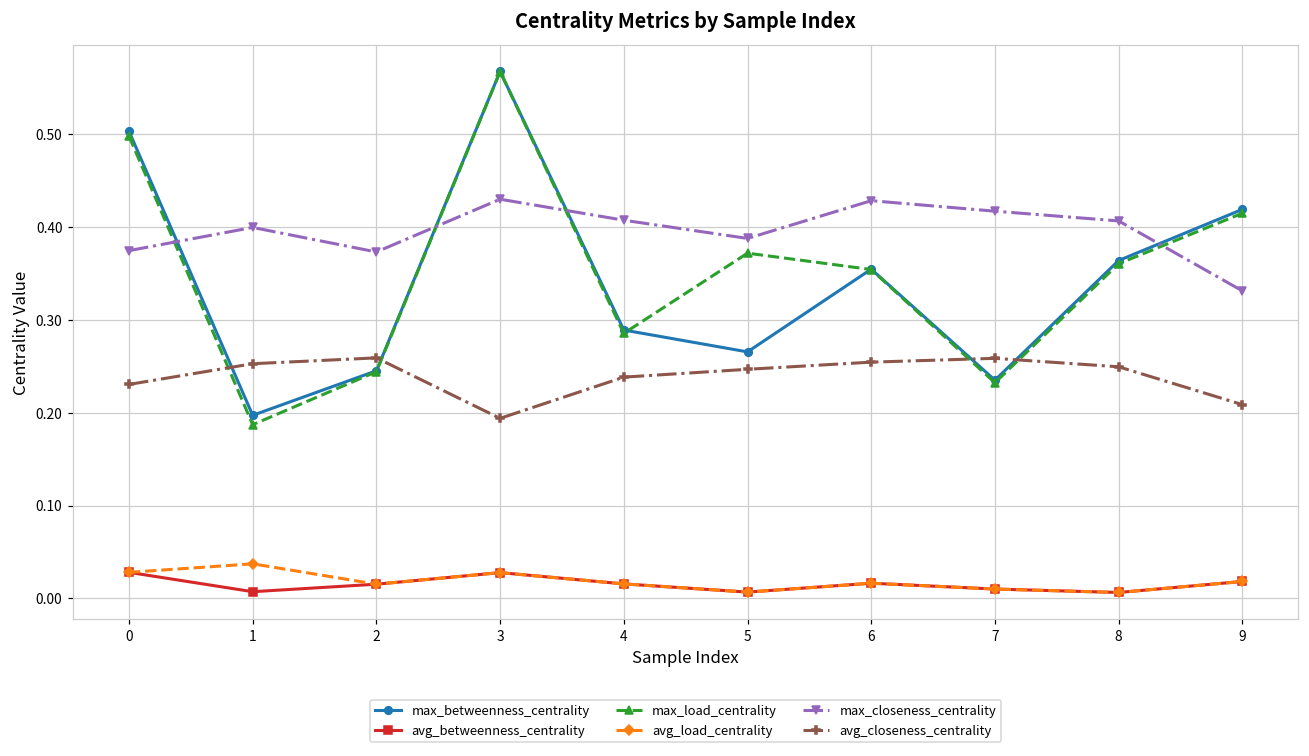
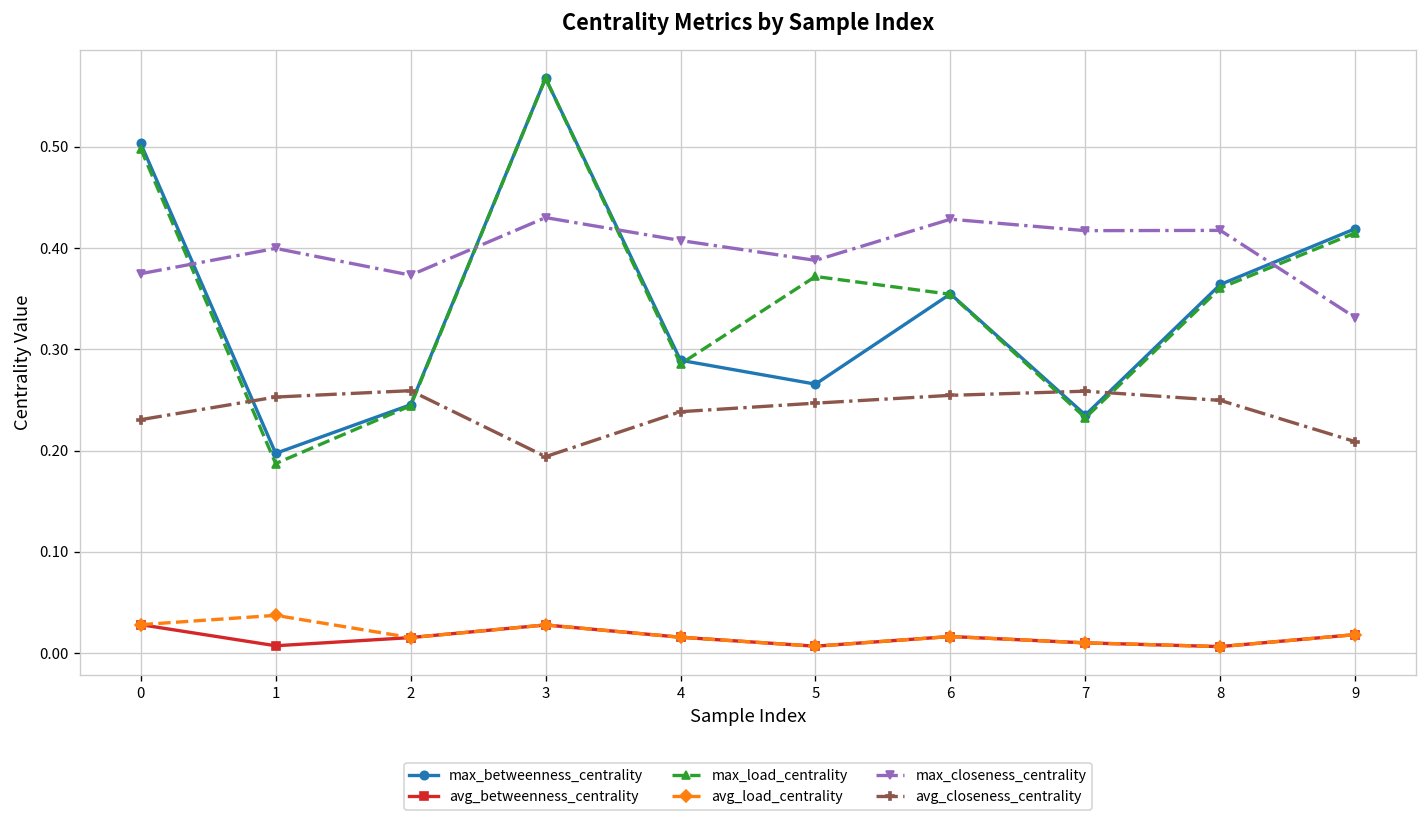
  {
    "max_betweenness_centrality": {
      "0": 0.50,
      "1": 0.20,
      "4": 0.29,
      "5": 0.27,
      "8": 0.36,
      "9": 0.42
    },
    "avg_betweenness_centrality": {
      "1": 0.01
    },
    "max_load_centrality": {
      "0": 0.50,
      "1": 0.19,
      "4": 0.29,
      "5": 0.37,
      "8": 0.36,
      "9": 0.41
    },
    "avg_load_centrality": {
      "1": 0.04
    },
    "max_closeness_centrality": {
      "0": 0.37,
      "1": 0.40,
      "2": 0.37,
      "3": 0.43,
      "4": 0.41,
      "5": 0.39,
      "6": 0.43,
      "7": 0.42,
-     "8": 0.41,
+     "8": 0.42,
      "9": 0.33
    },
    "avg_closeness_centrality": {
      "0": 0.23,
      "1": 0.25,
      "2": 0.26,
      "3": 0.19,
      "4": 0.24,
      "5": 0.25,
      "6": 0.25,
      "7": 0.26,
      "8": 0.25,
      "9": 0.21
    }
  }
